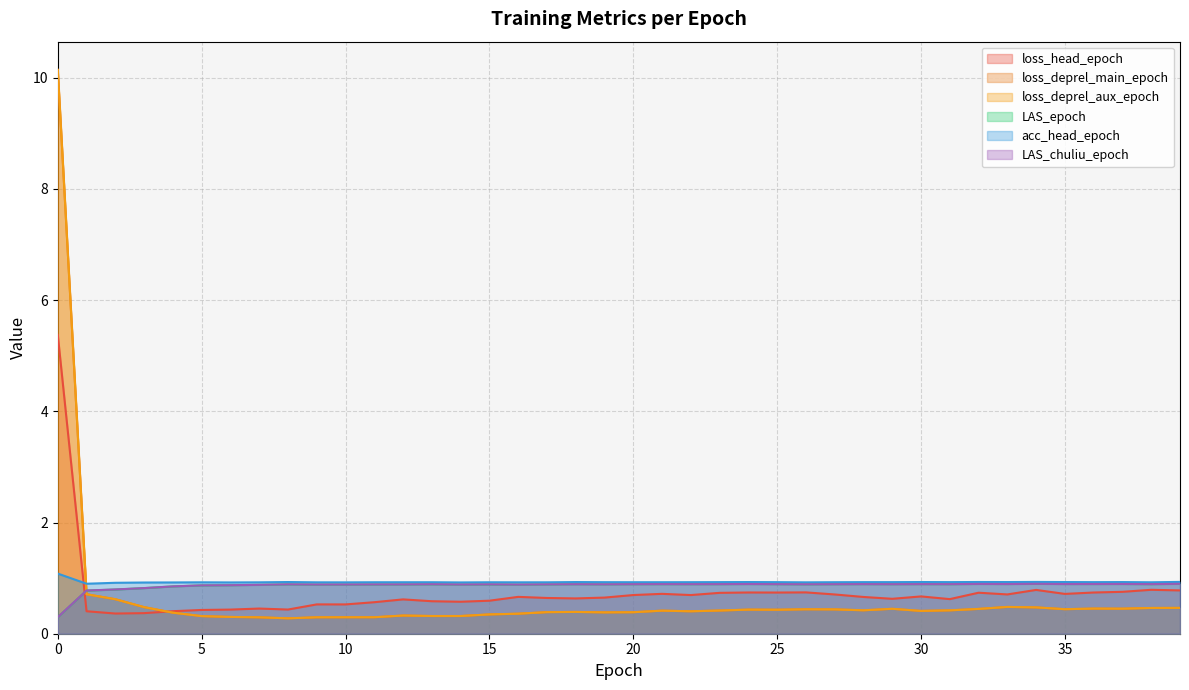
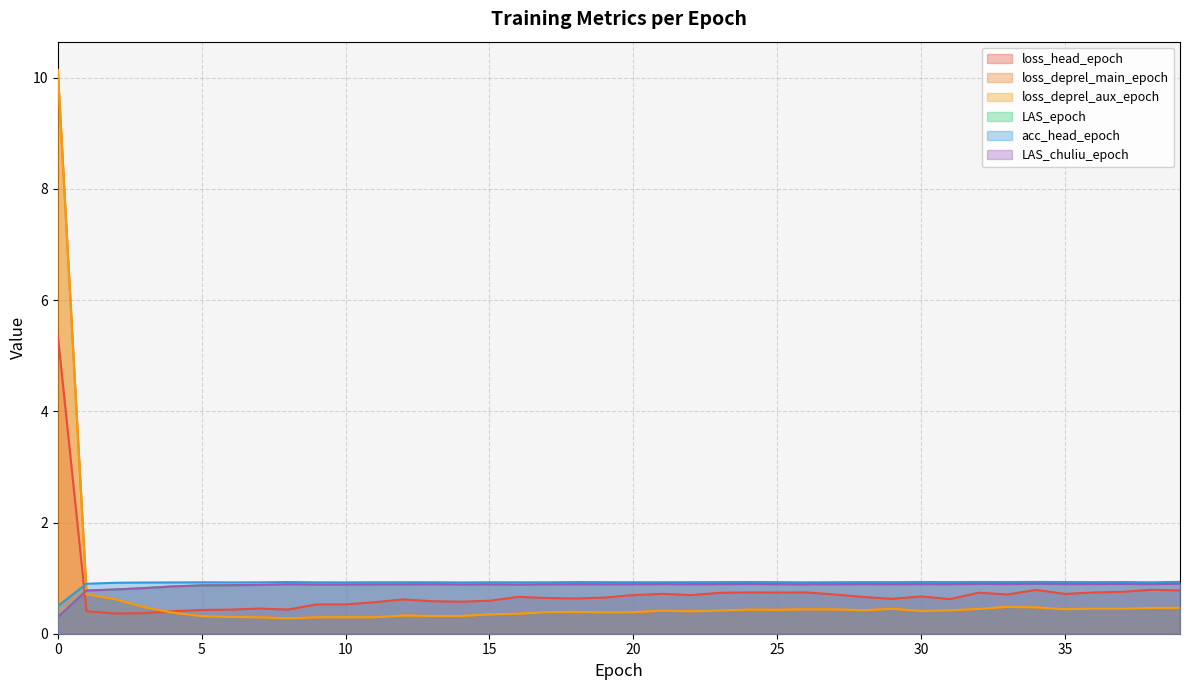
  {
    "acc_head_epoch": {
-     "0": 1.1,
+     "0": 0.5,
      "5": 0.9
    }
  }
